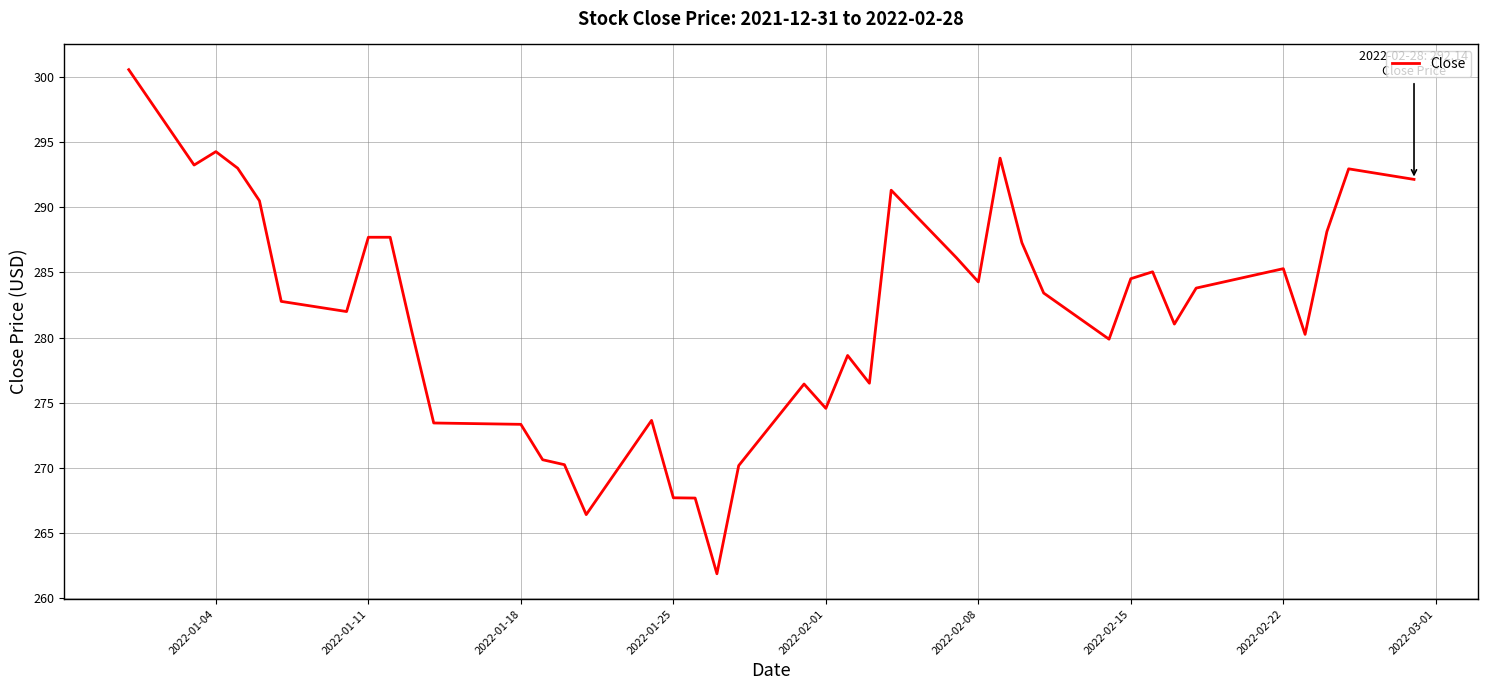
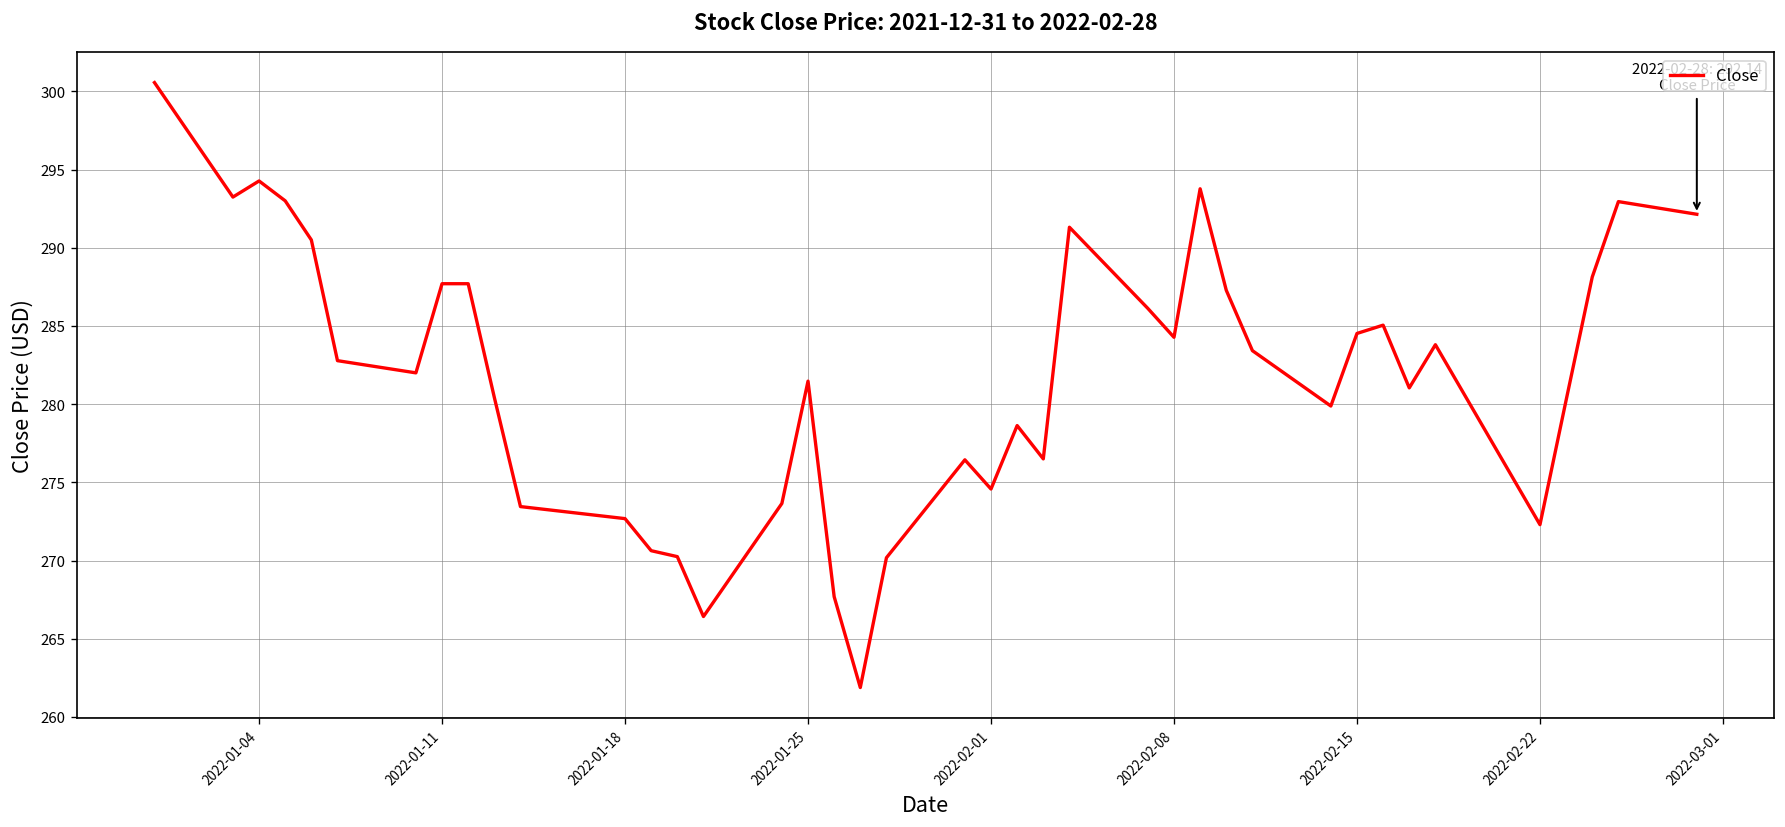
  {
    "2022-01-04": 294.3,
    "2022-01-11": 287.7,
-   "2022-01-18": 273.3,
-   "2022-01-25": 267.7,
+   "2022-01-18": 272.7,
+   "2022-01-25": 281.5,
    "2022-02-01": 274.6,
    "2022-02-08": 284.3,
    "2022-02-15": 284.5,
-   "2022-02-22": 285.3
+   "2022-02-22": 272.3
  }
